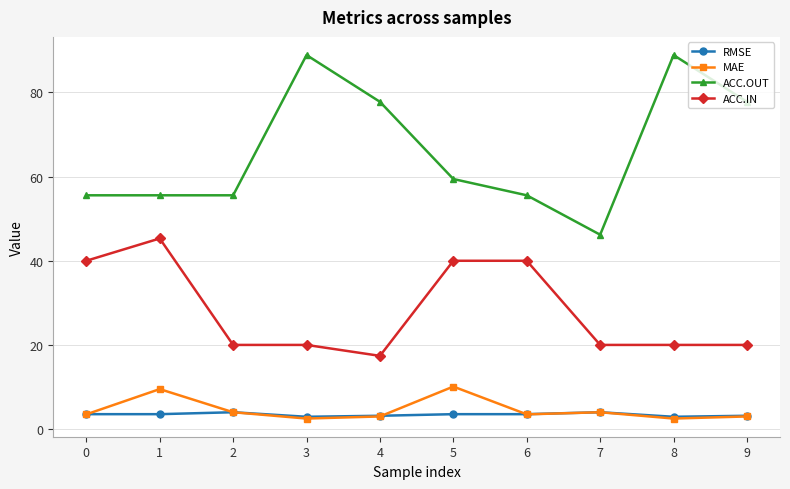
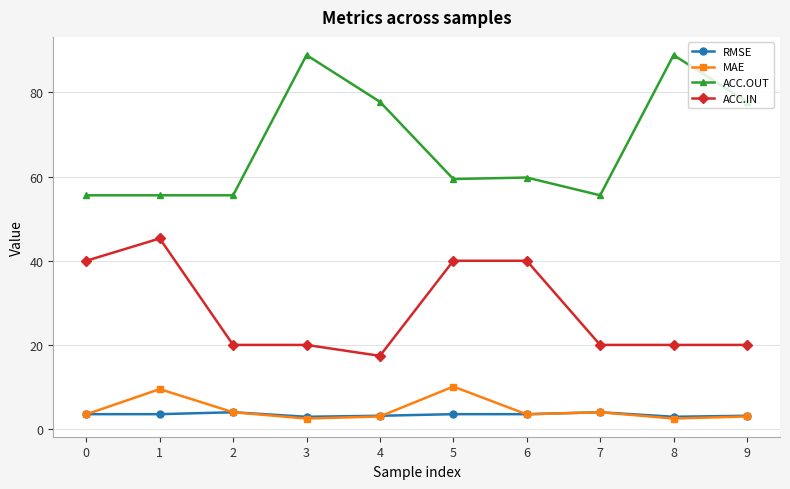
  {
    "RMSE": {
      "1": 4,
      "5": 4
    },
    "MAE": {
      "1": 10,
      "5": 10
    },
    "ACC.OUT": {
      "0": 56,
      "1": 56,
      "2": 56,
      "3": 89,
      "4": 78,
      "5": 59,
-     "6": 56,
-     "7": 46,
+     "6": 60,
+     "7": 56,
      "8": 89
    },
    "ACC.IN": {
      "0": 40,
      "1": 45,
      "2": 20,
      "3": 20,
      "4": 17,
      "5": 40,
      "6": 40,
      "7": 20,
      "8": 20,
      "9": 20
    }
  }
